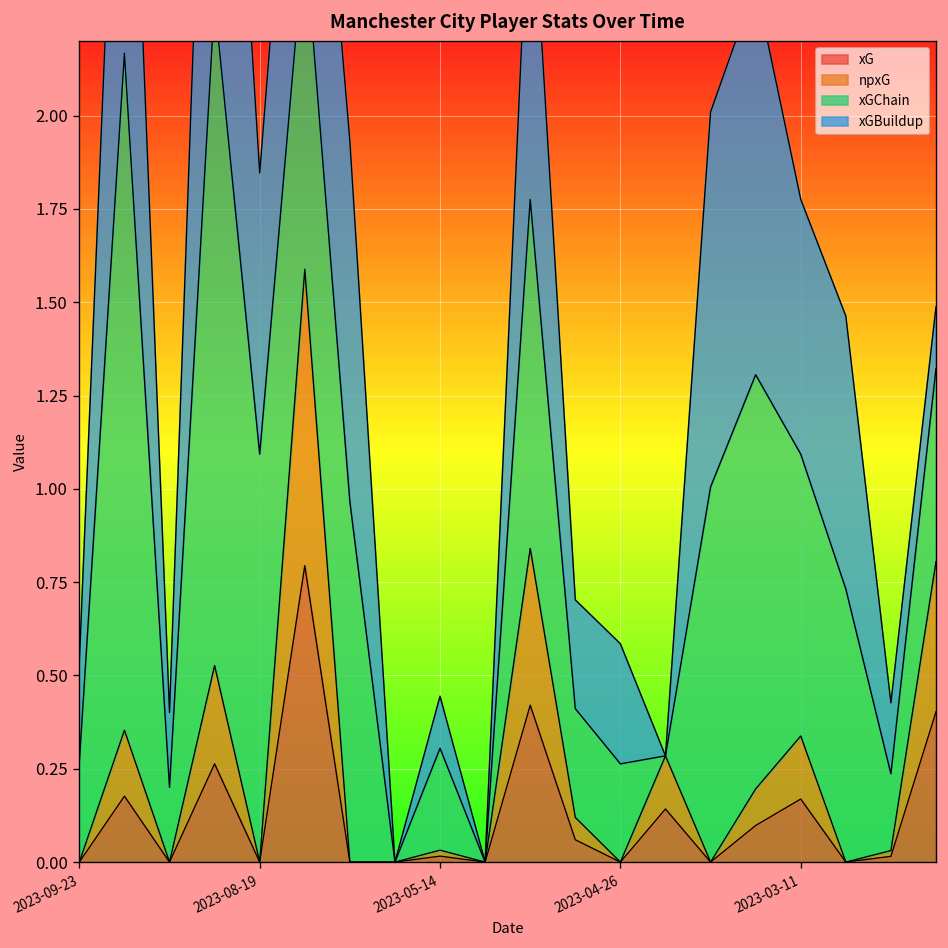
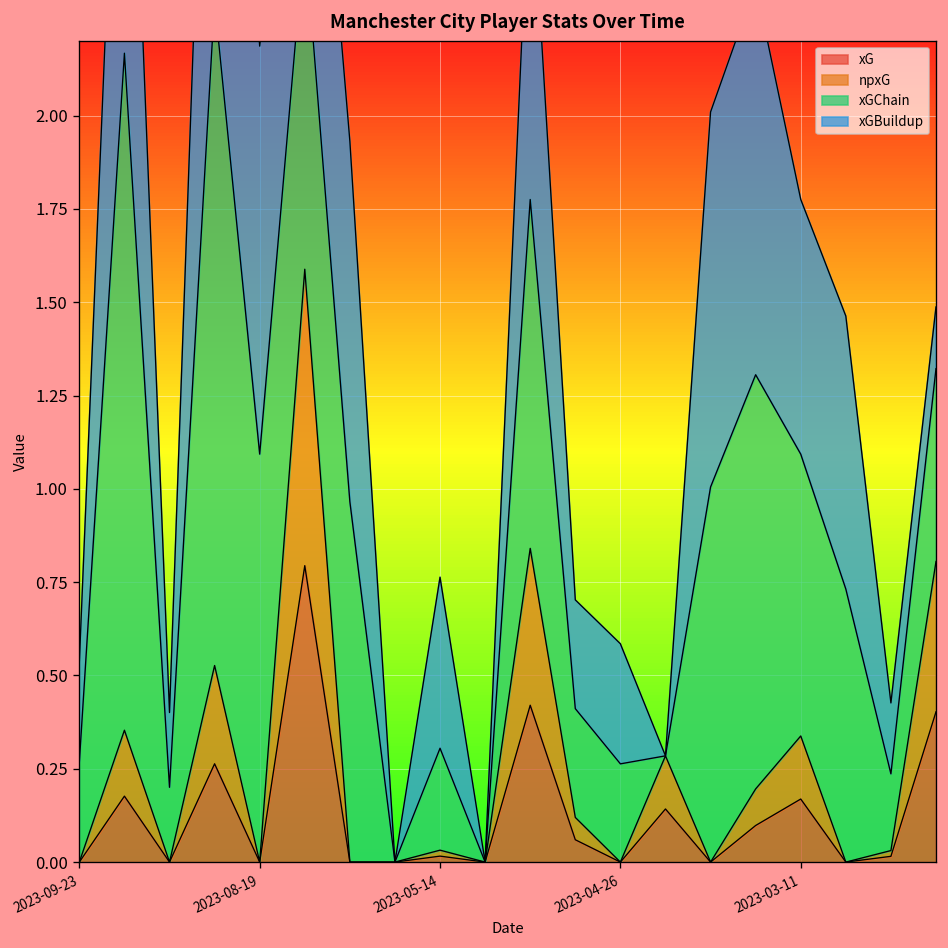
  {
    "xGChain": {
      "2023-09-23": 0.27,
      "2023-08-19": 1.09,
      "2023-05-14": 0.27,
      "2023-04-26": 0.26,
      "2023-03-11": 0.76
    },
    "xGBuildup": {
      "2023-09-23": 0.27,
-     "2023-08-19": 0.75,
-     "2023-05-14": 0.14,
+     "2023-08-19": 1.09,
+     "2023-05-14": 0.46,
      "2023-04-26": 0.32,
      "2023-03-11": 0.68
    }
  }
